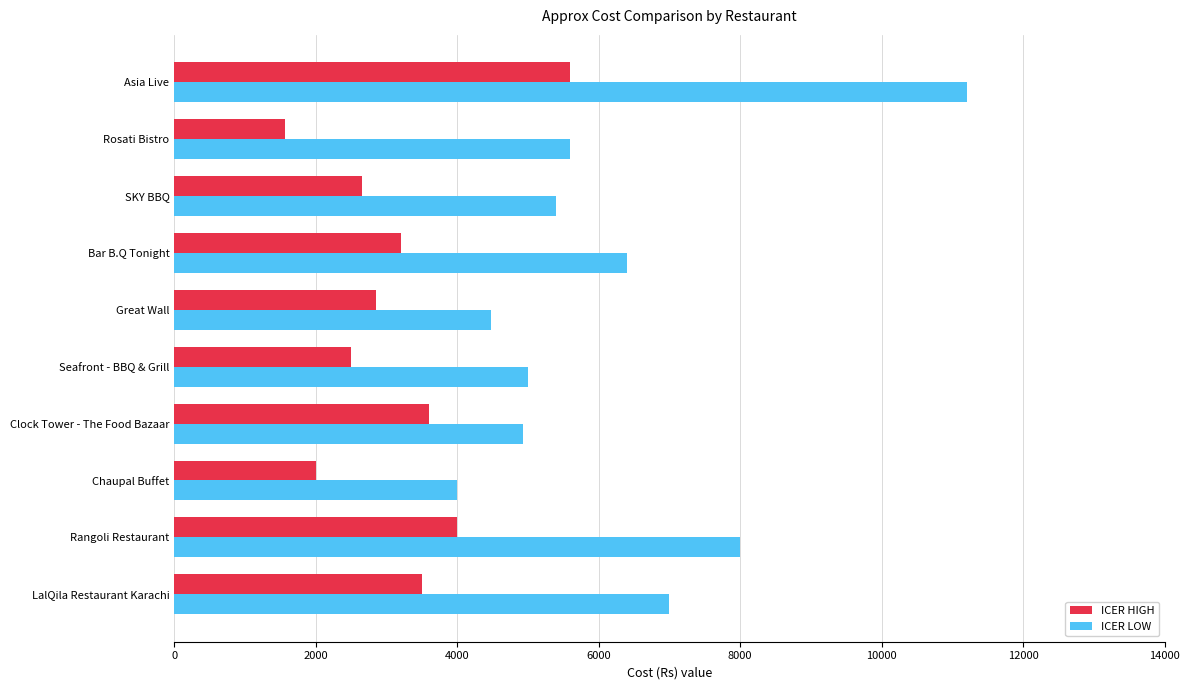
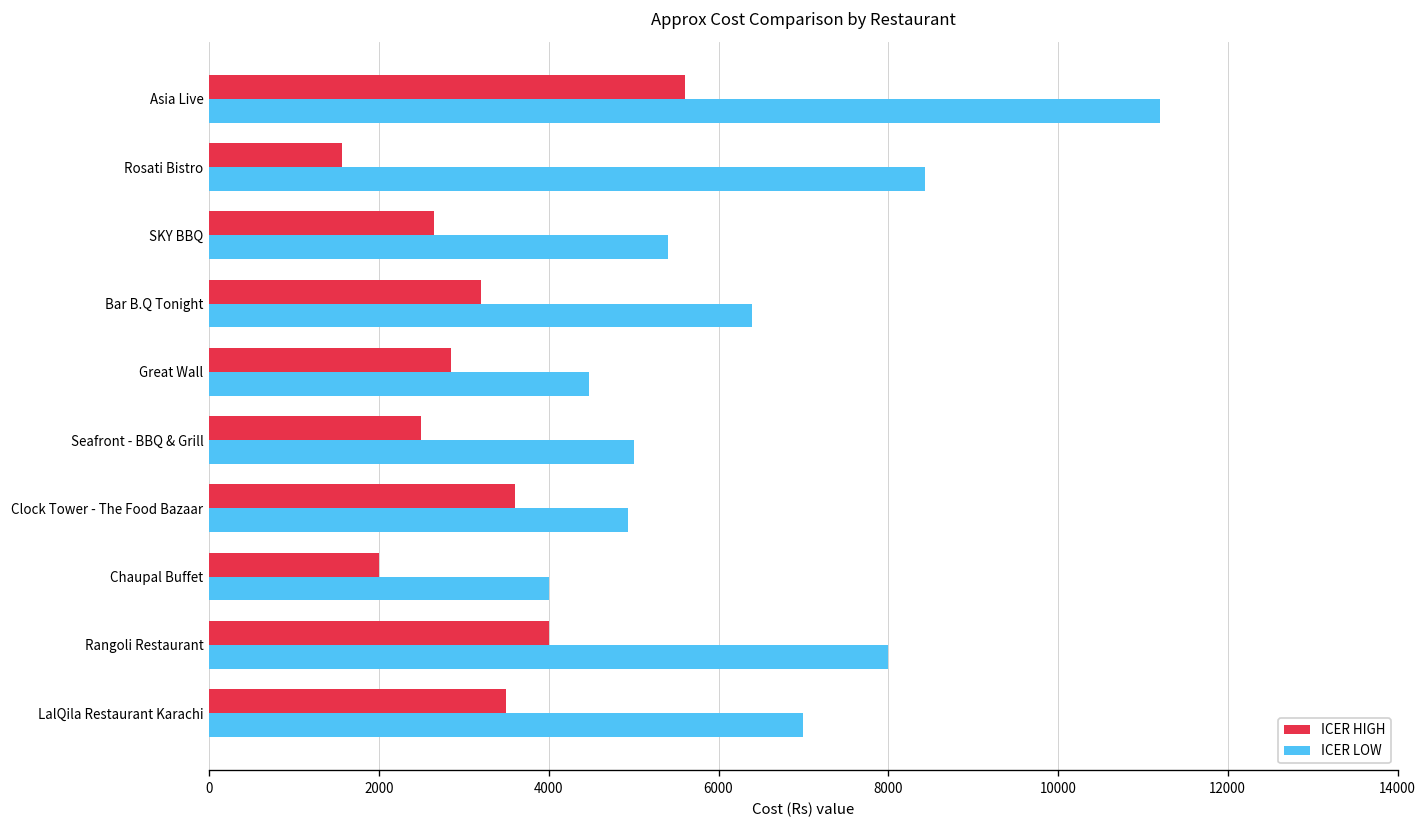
  {
    "ICER HIGH": {
      "Asia Live": 5600,
      "Rosati Bistro": 1600,
      "SKY BBQ": 2700,
      "Bar B.Q Tonight": 3200,
      "Great Wall": 2900,
      "Seafront - BBQ & Grill": 2500,
      "Clock Tower - The Food Bazaar": 3600,
      "Chaupal Buffet": 2000,
      "Rangoli Restaurant": 4000,
      "LalQila Restaurant Karachi": 3500
    },
    "ICER LOW": {
      "Asia Live": 11200,
-     "Rosati Bistro": 5600,
+     "Rosati Bistro": 8400,
      "SKY BBQ": 5400,
      "Bar B.Q Tonight": 6400,
      "Great Wall": 4500,
      "Seafront - BBQ & Grill": 5000,
      "Clock Tower - The Food Bazaar": 4900,
      "Chaupal Buffet": 4000,
      "Rangoli Restaurant": 8000,
      "LalQila Restaurant Karachi": 7000
    }
  }
